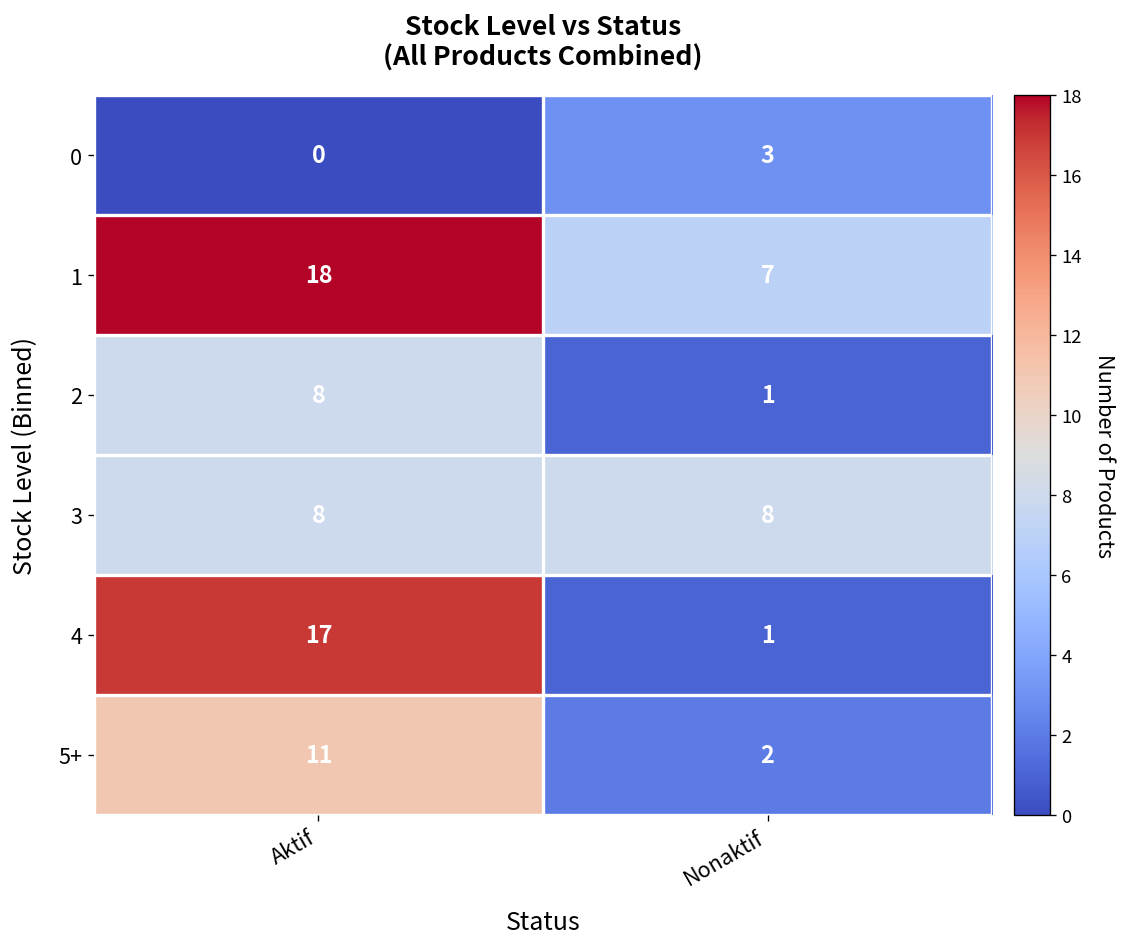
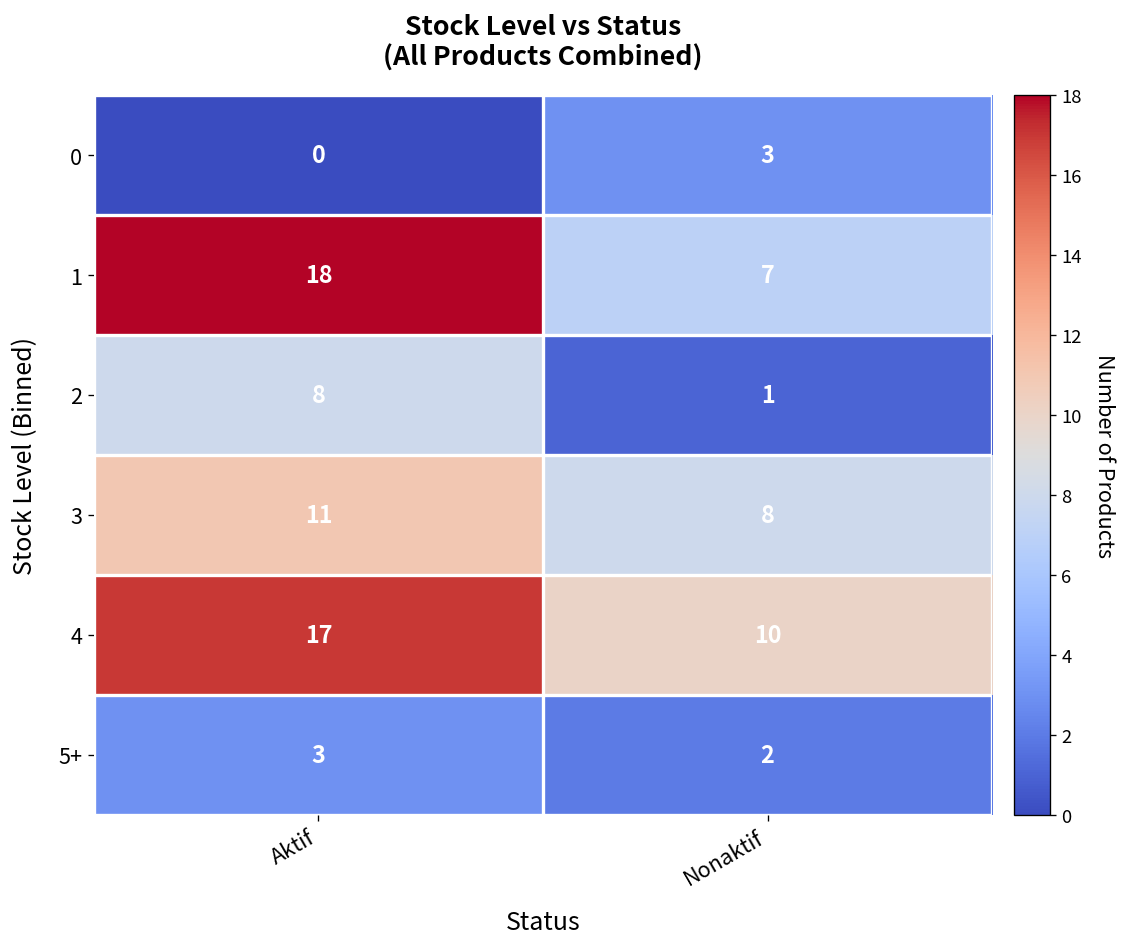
  {
    "0": {
      "Aktif": 0,
      "Nonaktif": 3
    },
    "1": {
      "Aktif": 18,
      "Nonaktif": 7
    },
    "2": {
      "Aktif": 8,
      "Nonaktif": 1
    },
    "3": {
-     "Aktif": 8,
+     "Aktif": 11,
      "Nonaktif": 8
    },
    "4": {
      "Aktif": 17,
-     "Nonaktif": 1
+     "Nonaktif": 10
    },
    "5+": {
-     "Aktif": 11,
+     "Aktif": 3,
      "Nonaktif": 2
    }
  }
